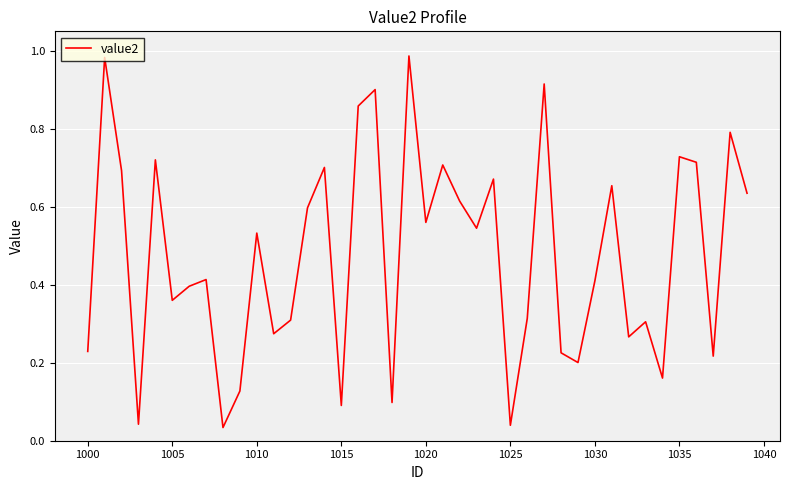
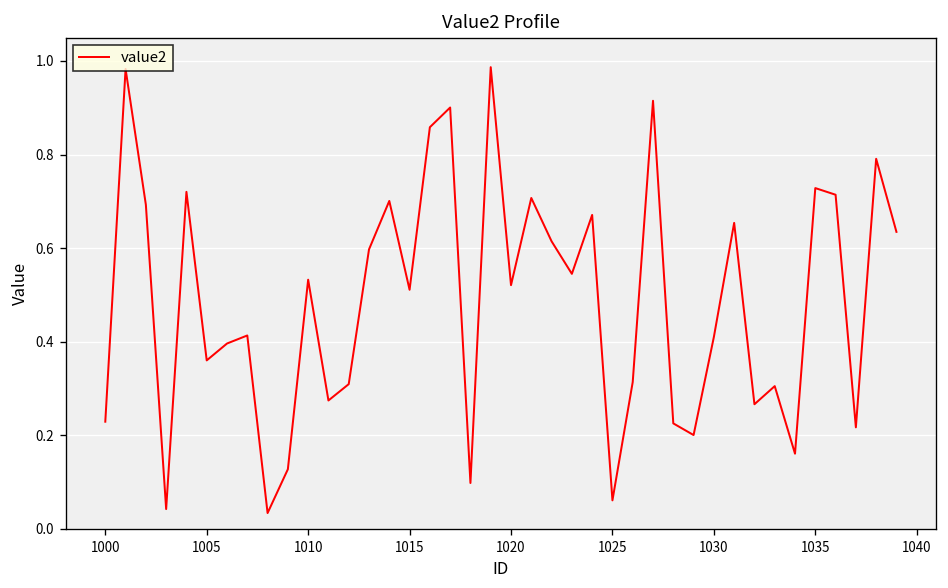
  {
    "1000": 0.23,
    "1005": 0.36,
    "1010": 0.53,
-   "1015": 0.09,
-   "1020": 0.56,
-   "1025": 0.04,
+   "1015": 0.51,
+   "1020": 0.52,
+   "1025": 0.06,
    "1030": 0.41,
    "1035": 0.73
  }
